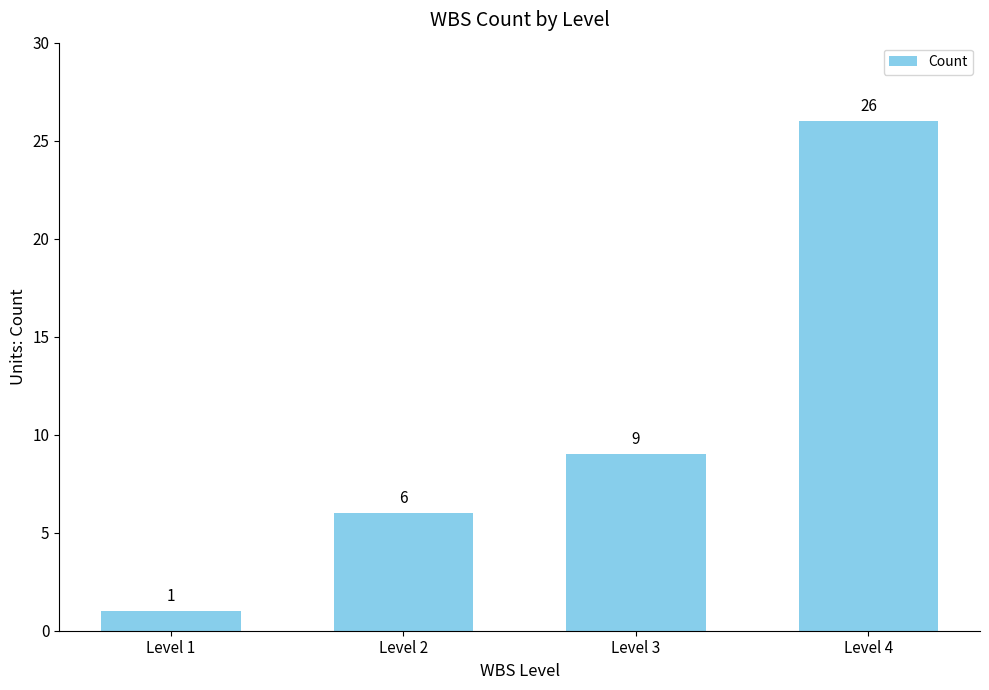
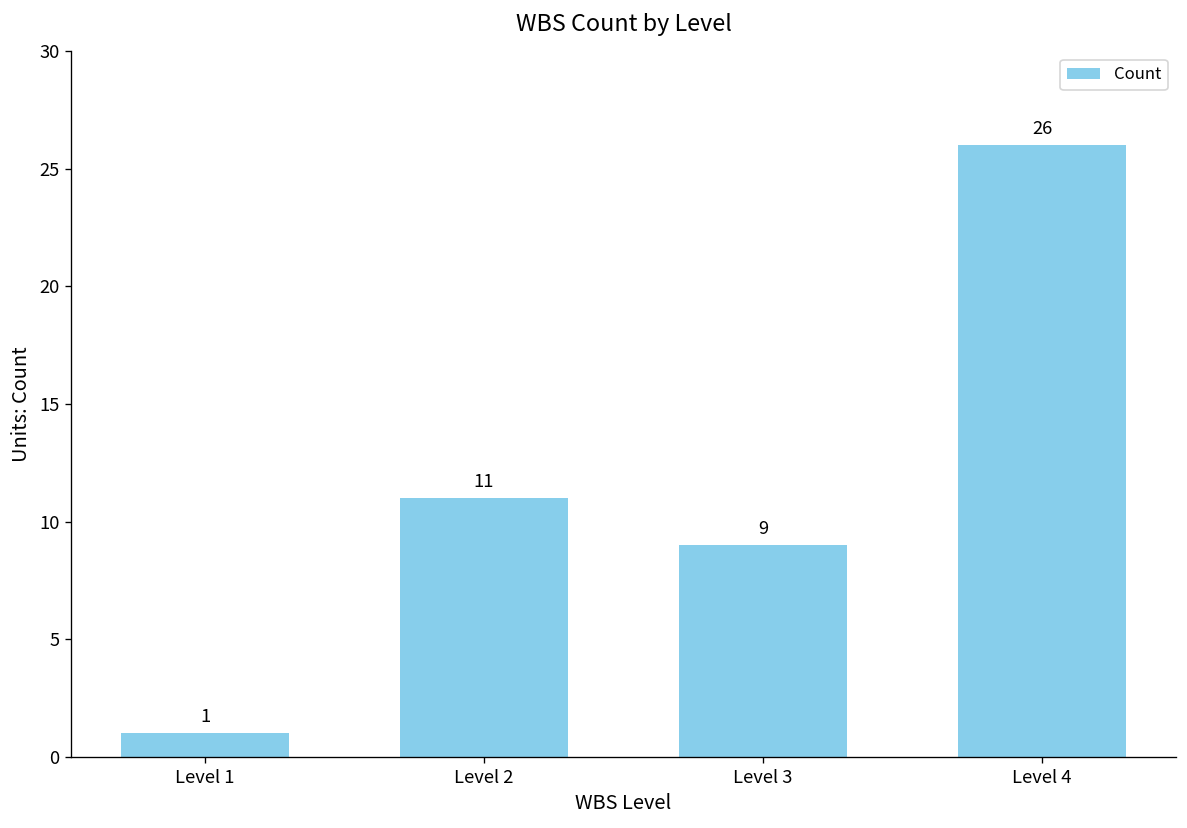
  {
    "Level 1": 1,
-   "Level 2": 6,
+   "Level 2": 11,
    "Level 3": 9,
    "Level 4": 26
  }
